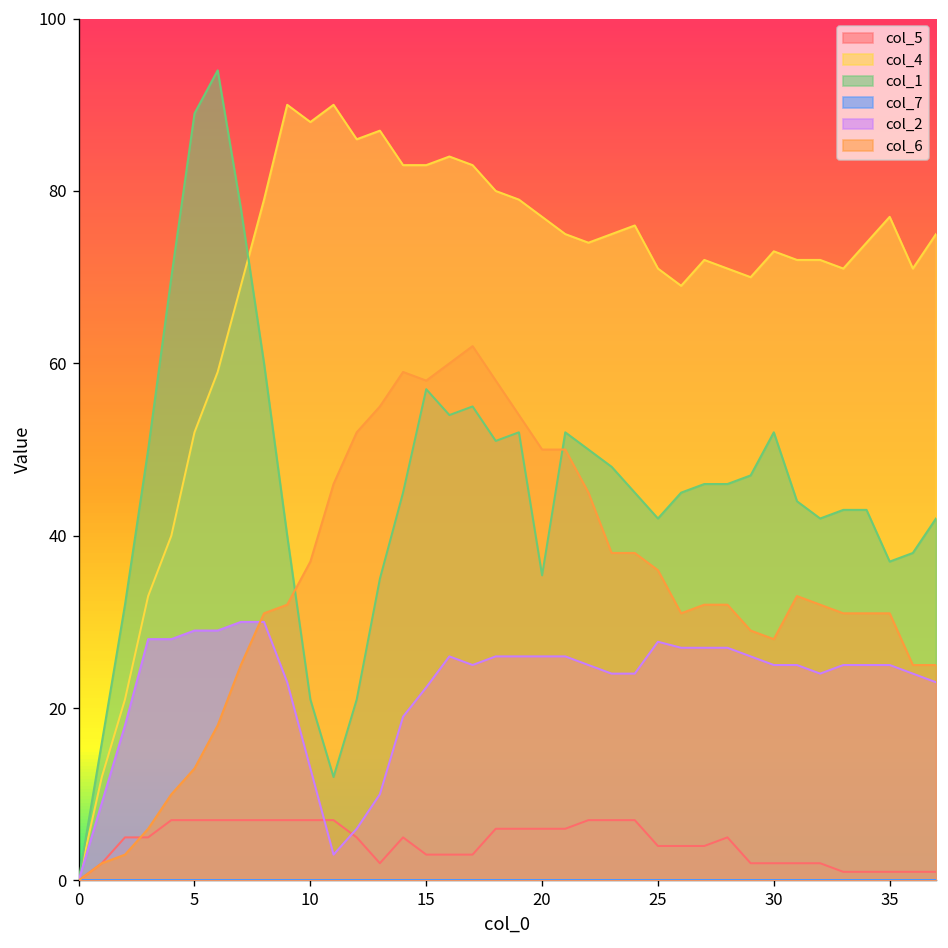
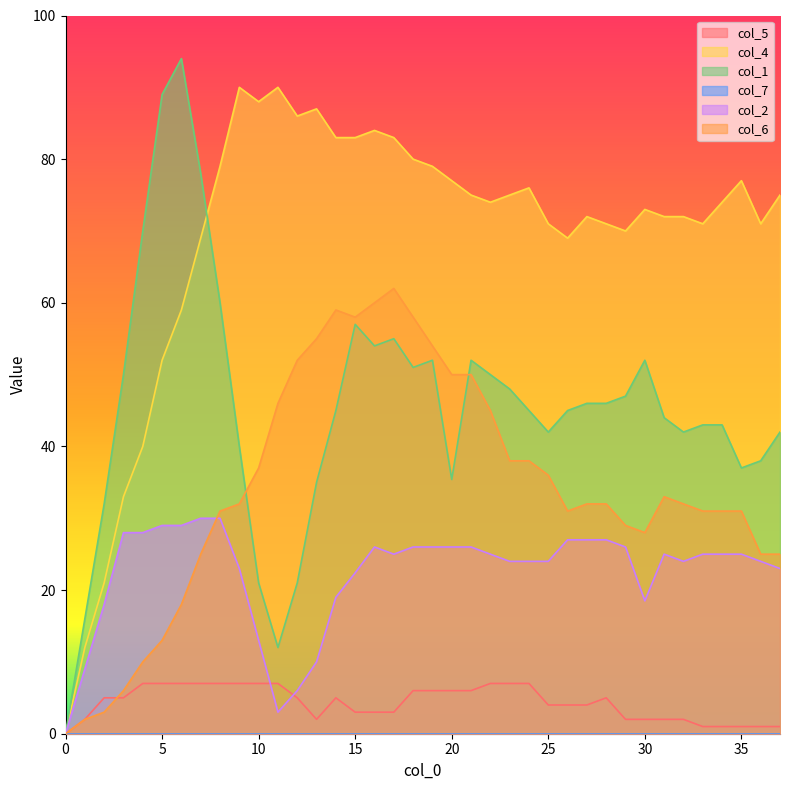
  {
    "col_1": {
      "5": 89,
      "10": 21,
      "15": 57,
      "20": 35,
      "25": 42,
      "30": 52,
      "35": 37
    },
    "col_7": {
      "5": 0,
      "10": 0,
      "15": 0,
      "20": 0,
      "25": 0,
      "30": 0,
      "35": 0
    },
    "col_2": {
      "5": 29,
      "10": 13,
      "15": 22,
      "20": 26,
-     "25": 28,
-     "30": 25,
+     "25": 24,
+     "30": 19,
      "35": 25
    }
  }
